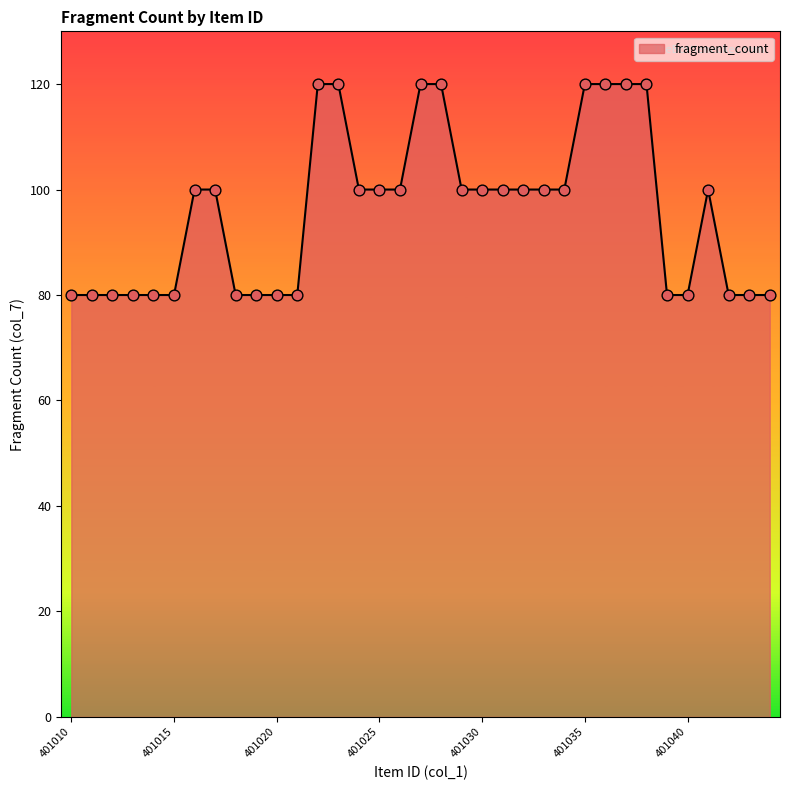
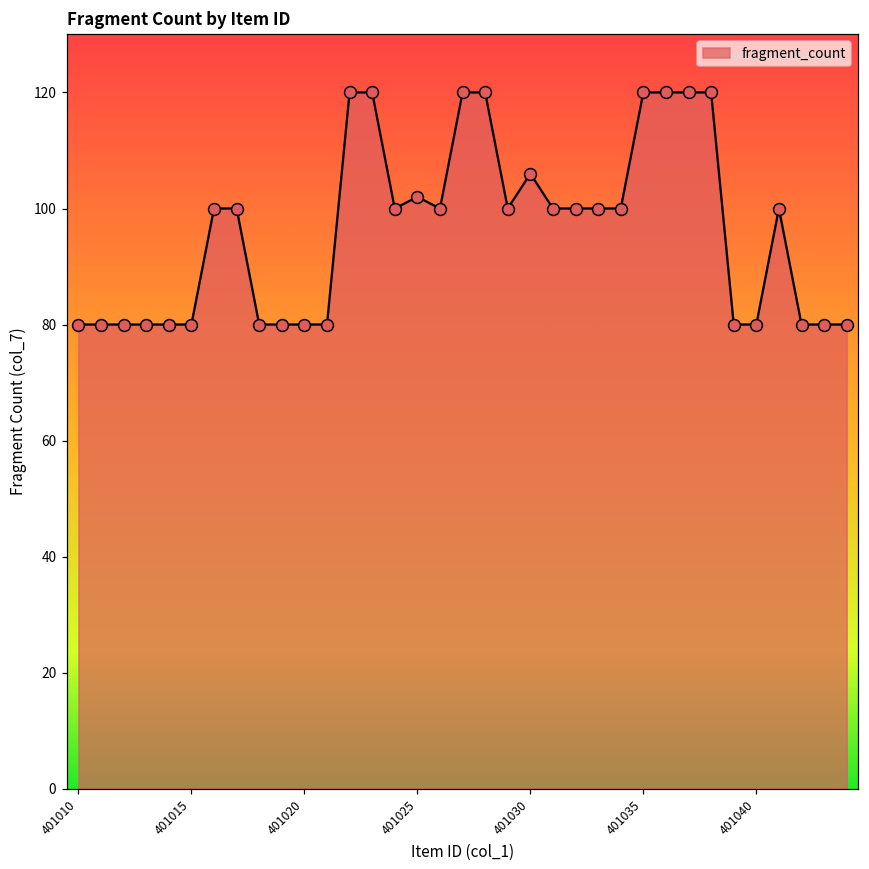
  {
    "401010": 80,
    "401015": 80,
    "401020": 80,
-   "401025": 100,
-   "401030": 100,
+   "401025": 102,
+   "401030": 106,
    "401035": 120,
    "401040": 80
  }
